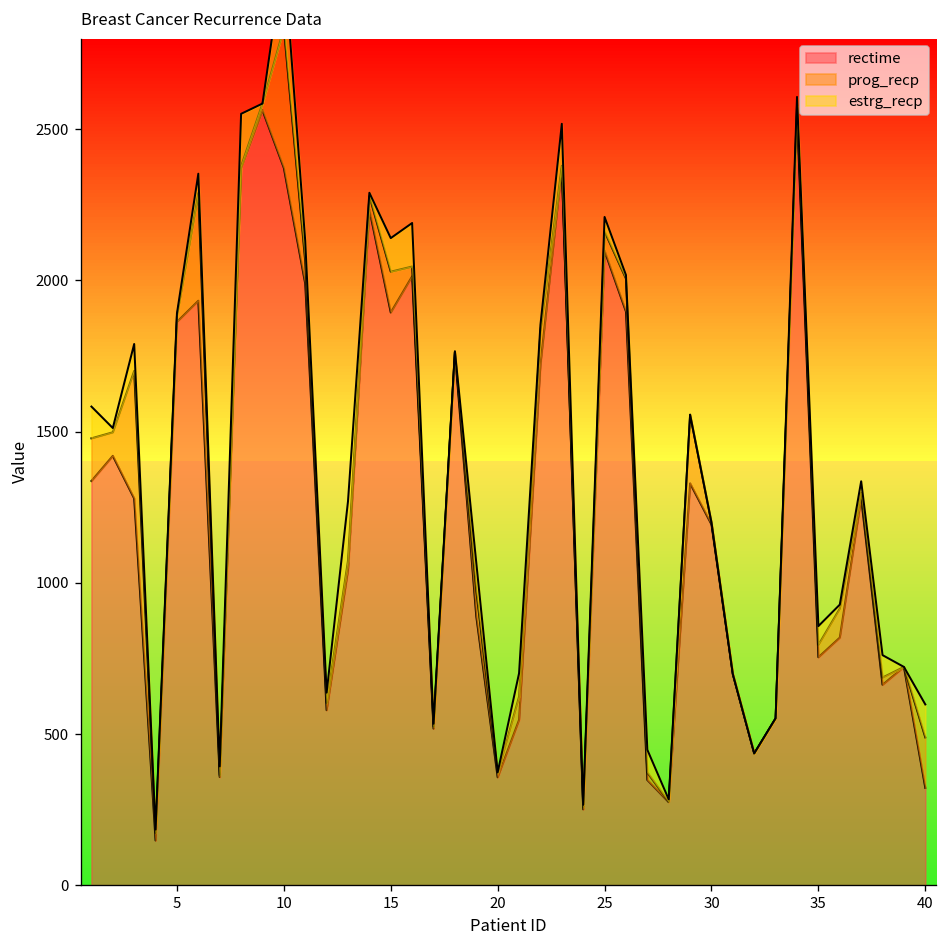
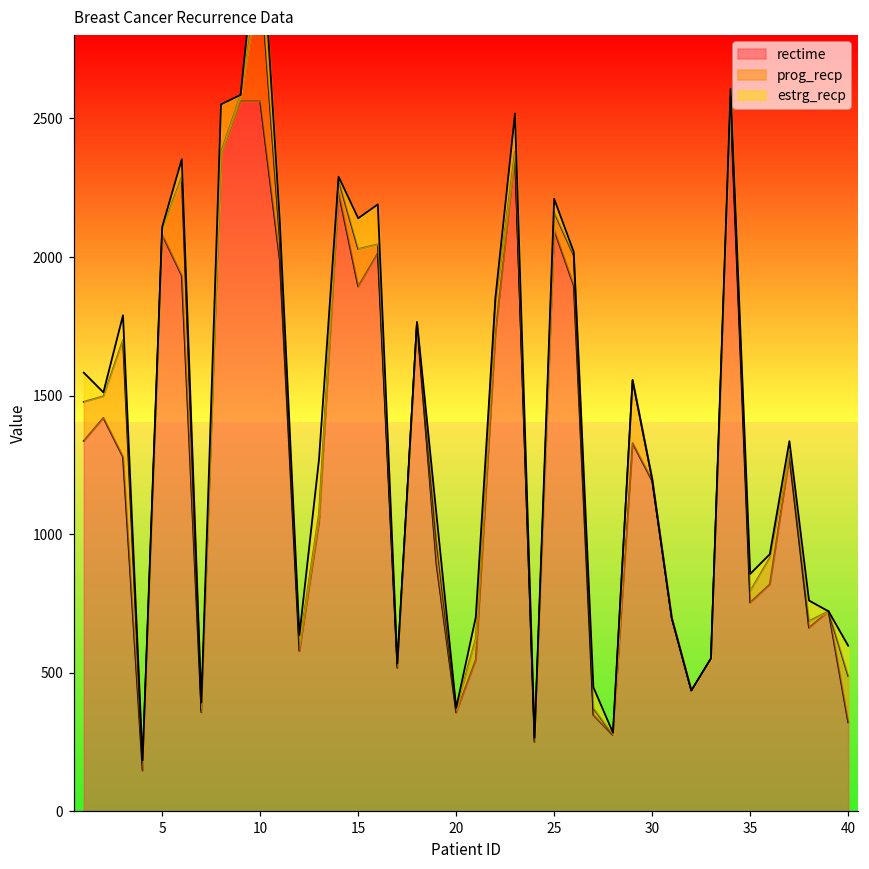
  {
    "rectime": {
-     "5": 1860,
-     "10": 2370,
+     "5": 2080,
+     "10": 2560,
      "15": 1890,
      "20": 360,
      "25": 2100,
      "35": 750,
      "40": 320
    }
  }
